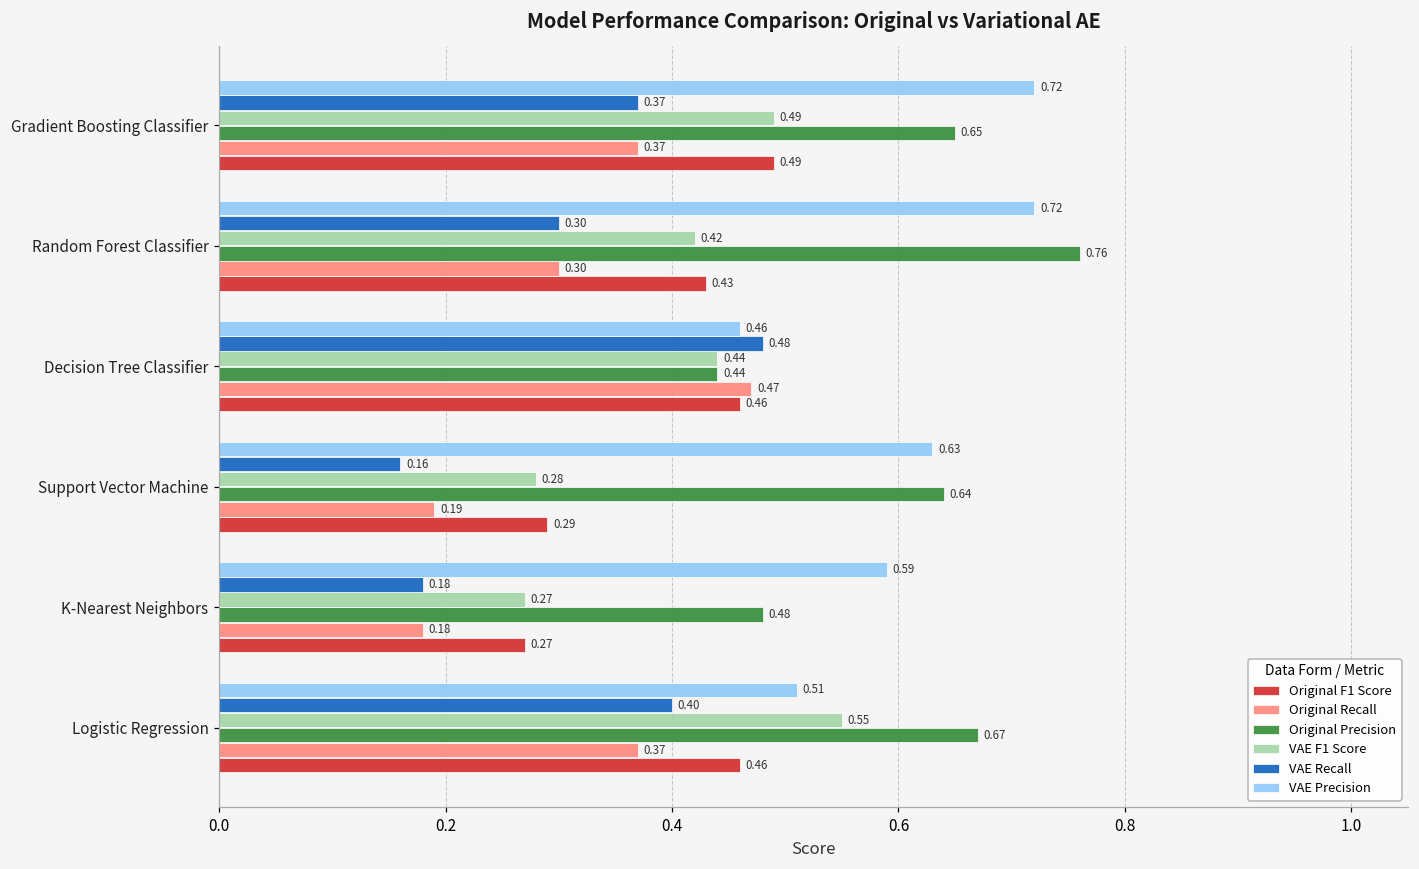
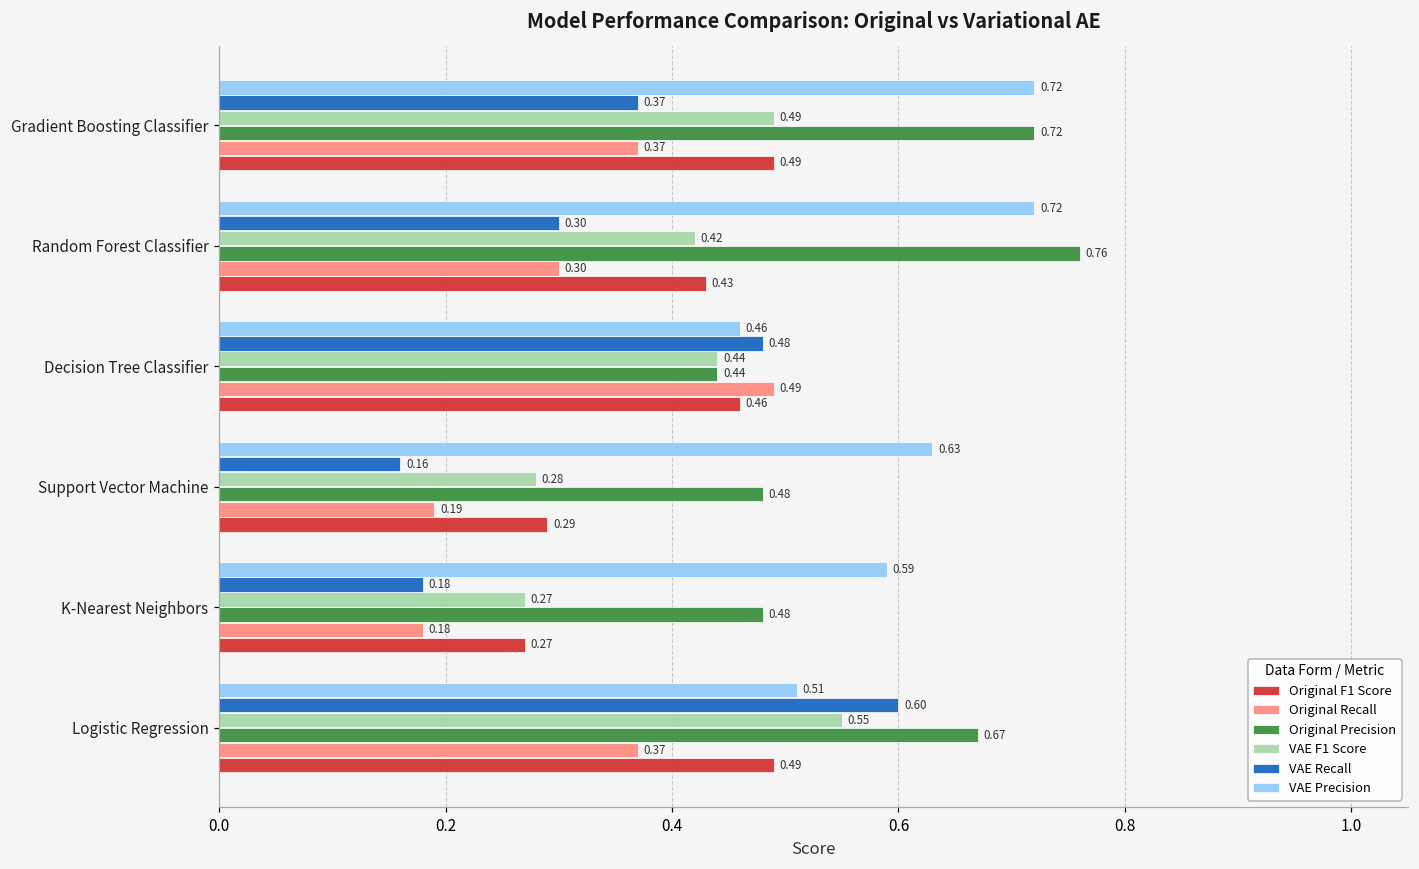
  {
    "Original F1 Score": {
      "Gradient Boosting Classifier": 0.49,
      "Random Forest Classifier": 0.43,
      "Decision Tree Classifier": 0.46,
      "Support Vector Machine": 0.29,
      "K-Nearest Neighbors": 0.27,
-     "Logistic Regression": 0.46
+     "Logistic Regression": 0.49
    },
    "Original Recall": {
      "Gradient Boosting Classifier": 0.37,
      "Random Forest Classifier": 0.30,
-     "Decision Tree Classifier": 0.47,
+     "Decision Tree Classifier": 0.49,
      "Support Vector Machine": 0.19,
      "K-Nearest Neighbors": 0.18,
      "Logistic Regression": 0.37
    },
    "Original Precision": {
-     "Gradient Boosting Classifier": 0.65,
+     "Gradient Boosting Classifier": 0.72,
      "Random Forest Classifier": 0.76,
      "Decision Tree Classifier": 0.44,
-     "Support Vector Machine": 0.64,
+     "Support Vector Machine": 0.48,
      "K-Nearest Neighbors": 0.48,
      "Logistic Regression": 0.67
    },
    "VAE F1 Score": {
      "Gradient Boosting Classifier": 0.49,
      "Random Forest Classifier": 0.42,
      "Decision Tree Classifier": 0.44,
      "Support Vector Machine": 0.28,
      "K-Nearest Neighbors": 0.27,
      "Logistic Regression": 0.55
    },
    "VAE Recall": {
      "Gradient Boosting Classifier": 0.37,
      "Random Forest Classifier": 0.30,
      "Decision Tree Classifier": 0.48,
      "Support Vector Machine": 0.16,
      "K-Nearest Neighbors": 0.18,
-     "Logistic Regression": 0.40
+     "Logistic Regression": 0.60
    },
    "VAE Precision": {
      "Gradient Boosting Classifier": 0.72,
      "Random Forest Classifier": 0.72,
      "Decision Tree Classifier": 0.46,
      "Support Vector Machine": 0.63,
      "K-Nearest Neighbors": 0.59,
      "Logistic Regression": 0.51
    }
  }
